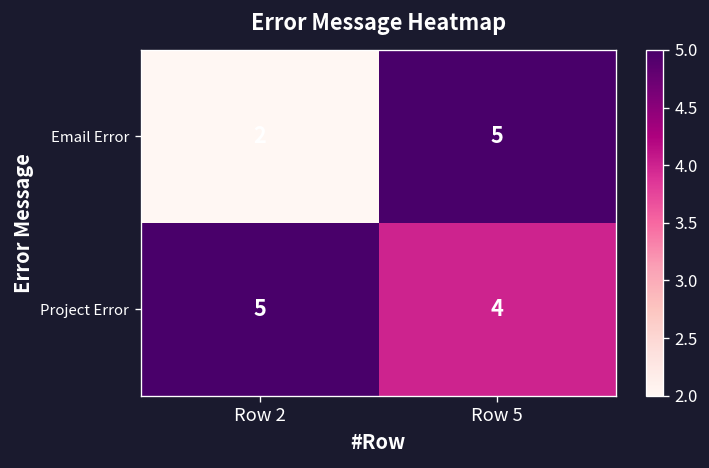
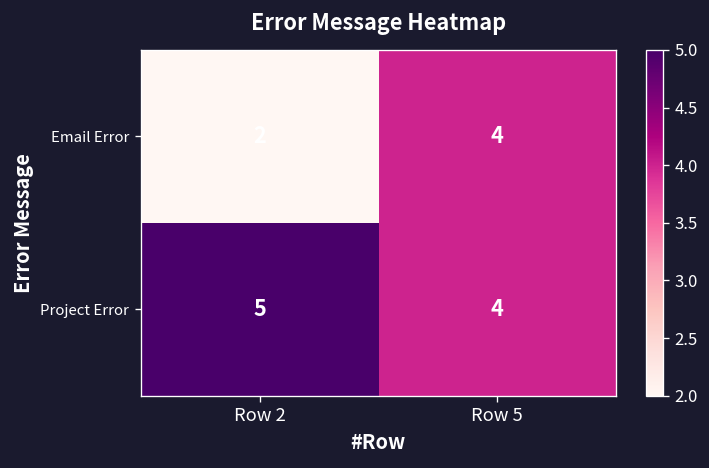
  {
    "Email Error": {
-     "Row 5": 5
+     "Row 5": 4
    },
    "Project Error": {
      "Row 2": 5,
      "Row 5": 4
    }
  }
